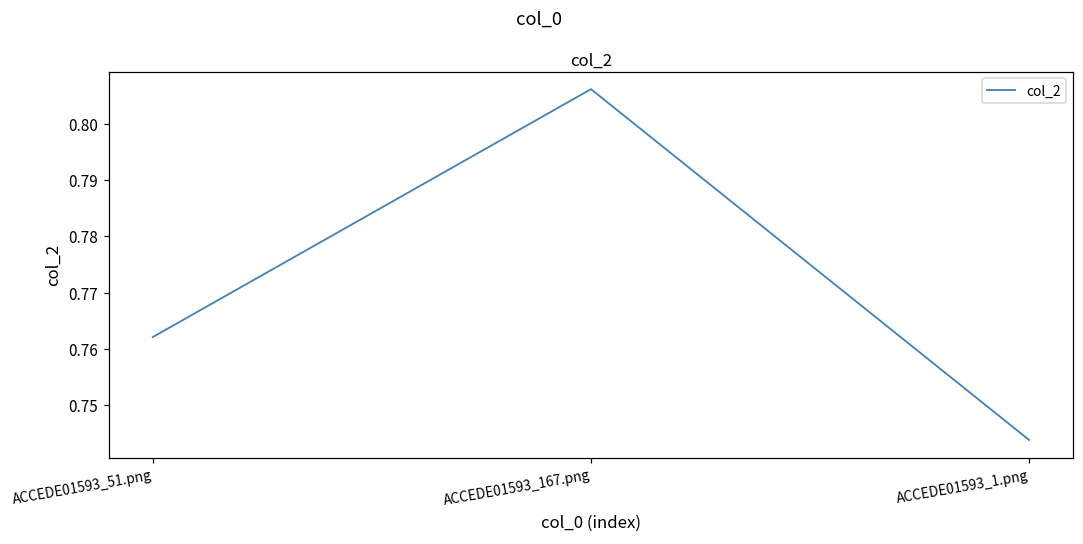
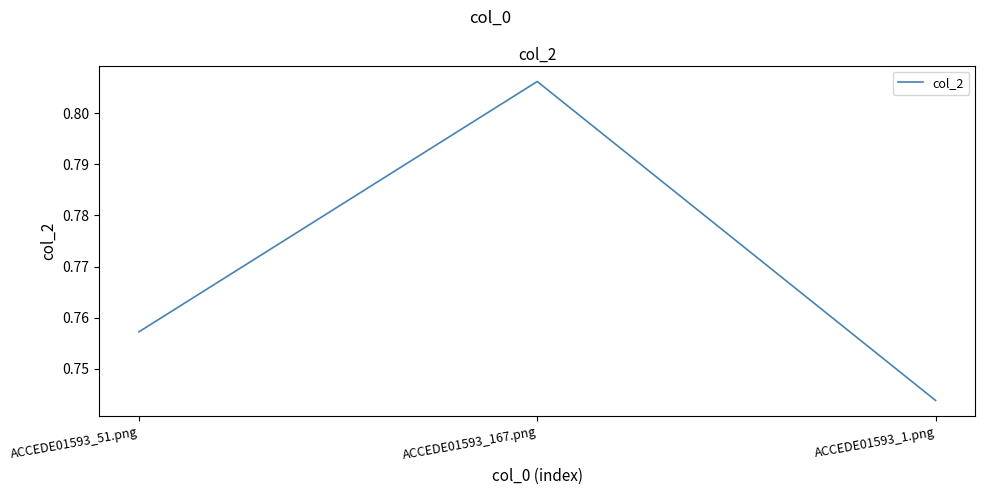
  {
-   "ACCEDE01593_51.png": 0.762,
+   "ACCEDE01593_51.png": 0.757,
    "ACCEDE01593_167.png": 0.806,
    "ACCEDE01593_1.png": 0.744
  }
